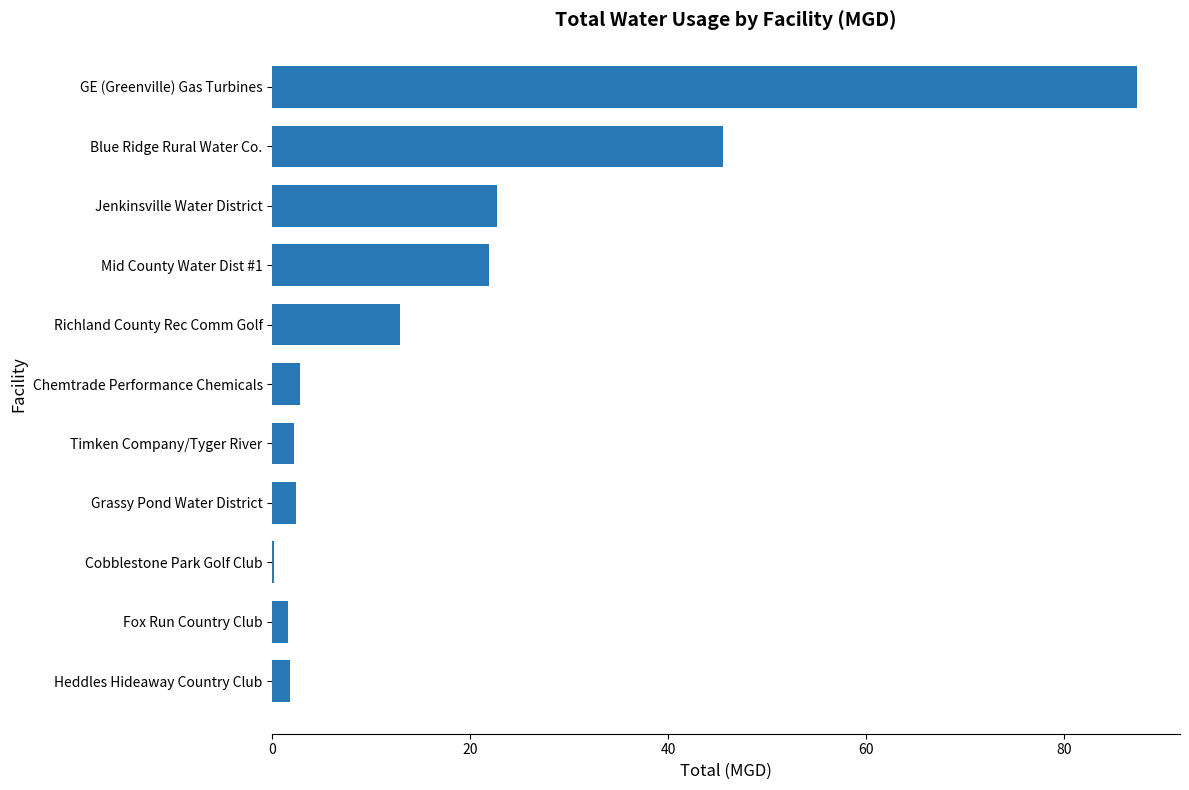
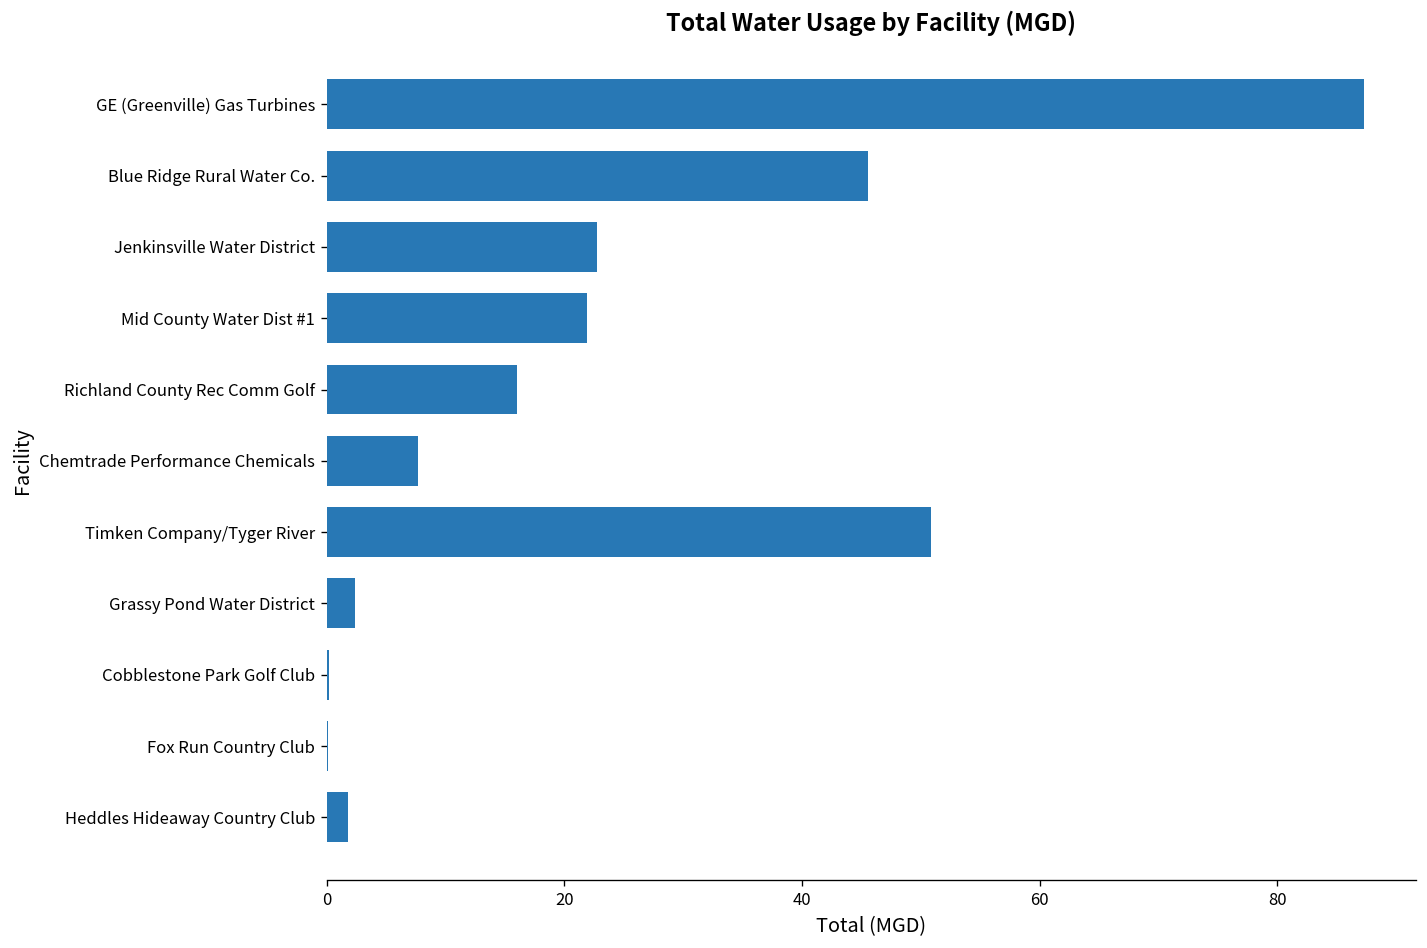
  {
    "GE (Greenville) Gas Turbines": 87,
    "Blue Ridge Rural Water Co.": 46,
    "Jenkinsville Water District": 23,
    "Mid County Water Dist #1": 22,
-   "Richland County Rec Comm Golf": 13,
-   "Chemtrade Performance Chemicals": 3,
-   "Timken Company/Tyger River": 2,
+   "Richland County Rec Comm Golf": 16,
+   "Chemtrade Performance Chemicals": 8,
+   "Timken Company/Tyger River": 51,
    "Grassy Pond Water District": 2,
-   "Fox Run Country Club": 2,
+   "Fox Run Country Club": 0,
    "Heddles Hideaway Country Club": 2
  }
